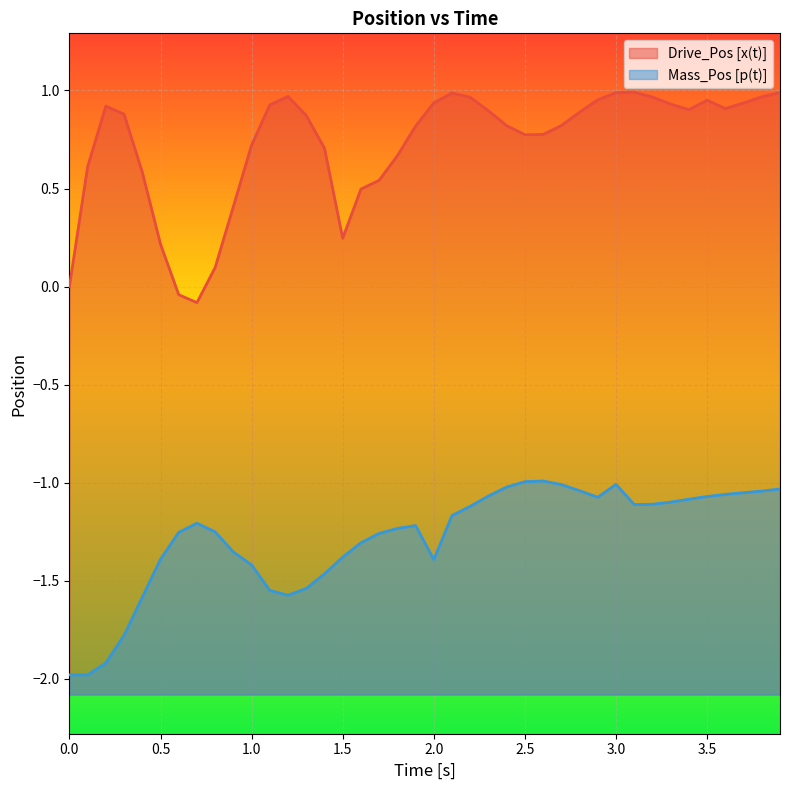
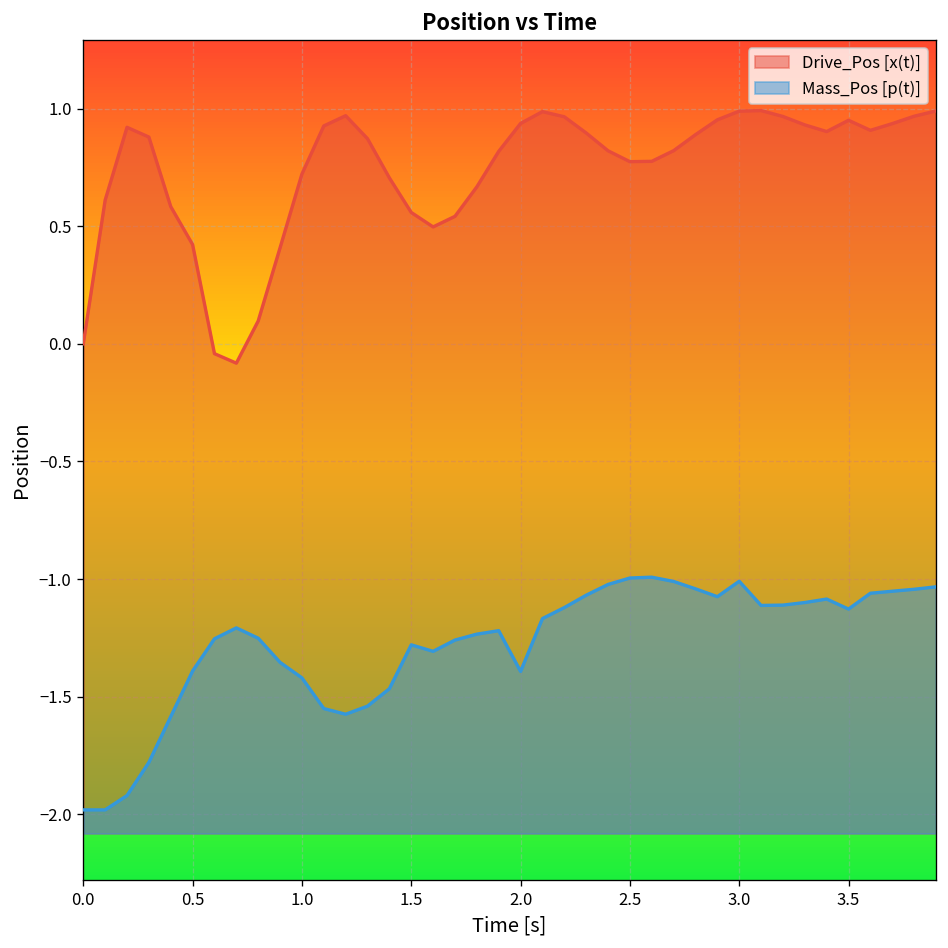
  {
    "Drive_Pos [x(t)]": {
      "0.0": 0.00,
-     "0.5": 0.22,
+     "0.5": 0.42,
      "1.0": 0.72,
-     "1.5": 0.25,
+     "1.5": 0.56,
      "2.0": 0.94,
      "2.5": 0.77,
      "3.0": 0.99,
      "3.5": 0.95
    },
    "Mass_Pos [p(t)]": {
      "0.0": -1.98,
      "0.5": -1.39,
      "1.0": -1.42,
-     "1.5": -1.38,
+     "1.5": -1.28,
      "2.0": -1.39,
      "2.5": -1.00,
      "3.0": -1.01,
-     "3.5": -1.07
+     "3.5": -1.13
    }
  }
